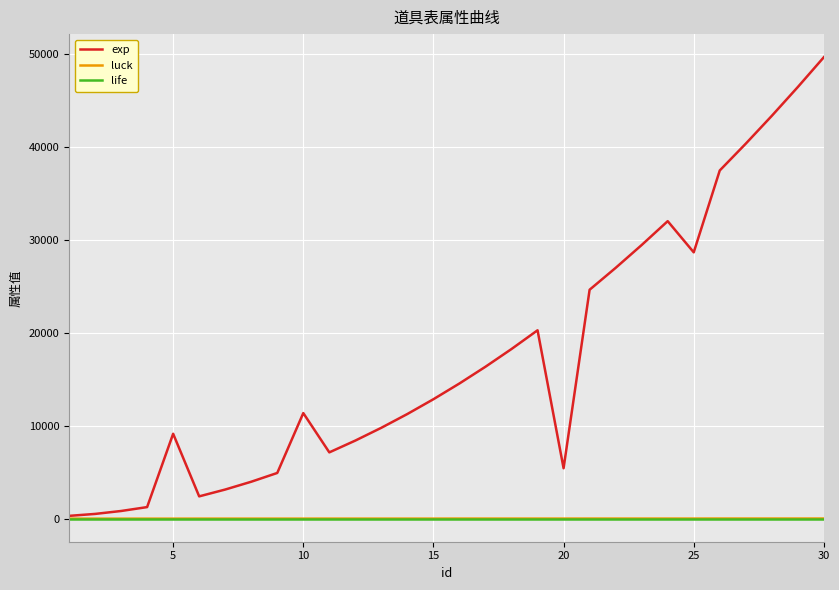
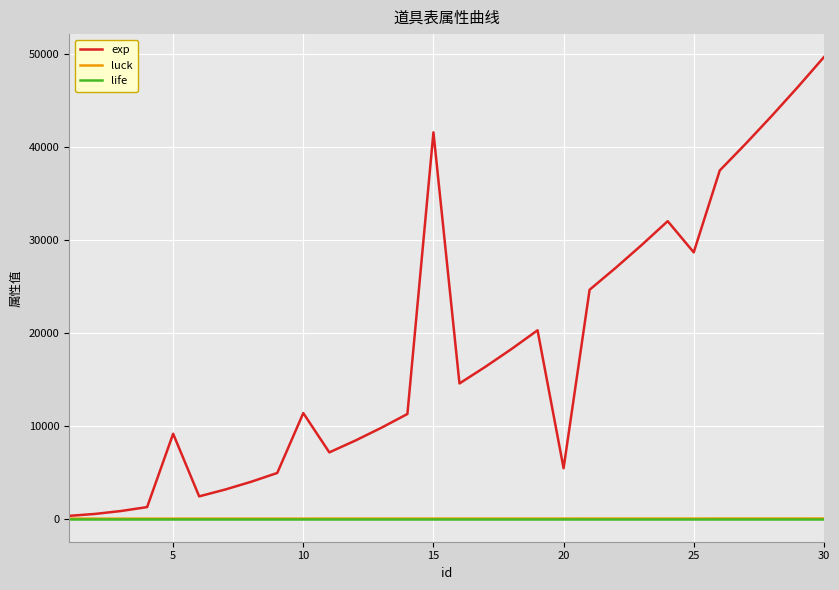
  {
    "exp": {
      "5": 9000,
      "10": 11000,
-     "15": 13000,
+     "15": 42000,
      "20": 5000,
      "25": 29000,
      "30": 50000
    }
  }
